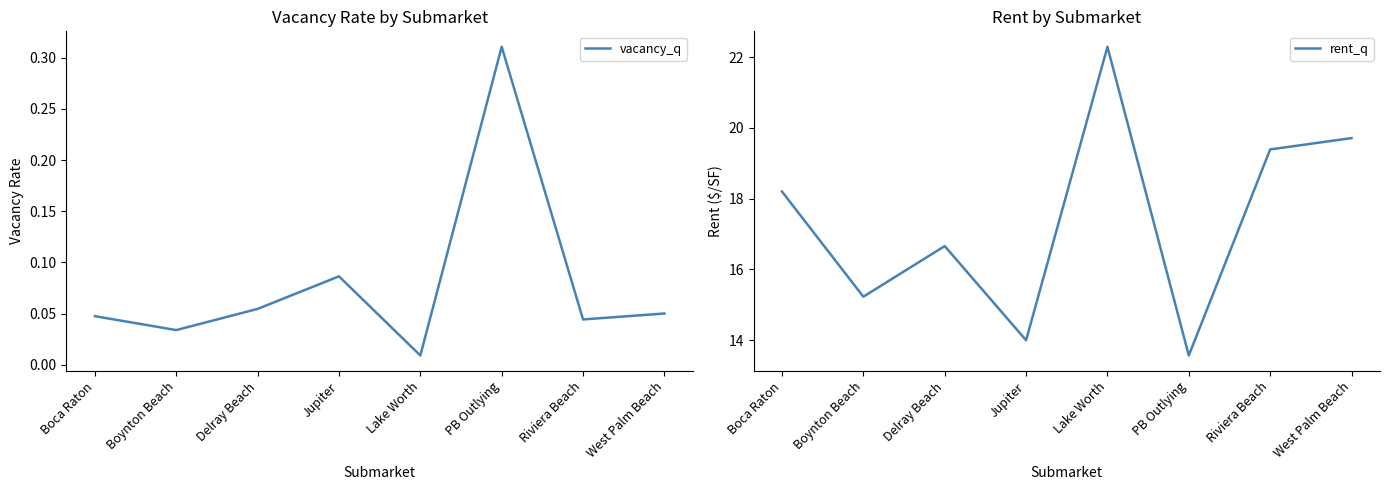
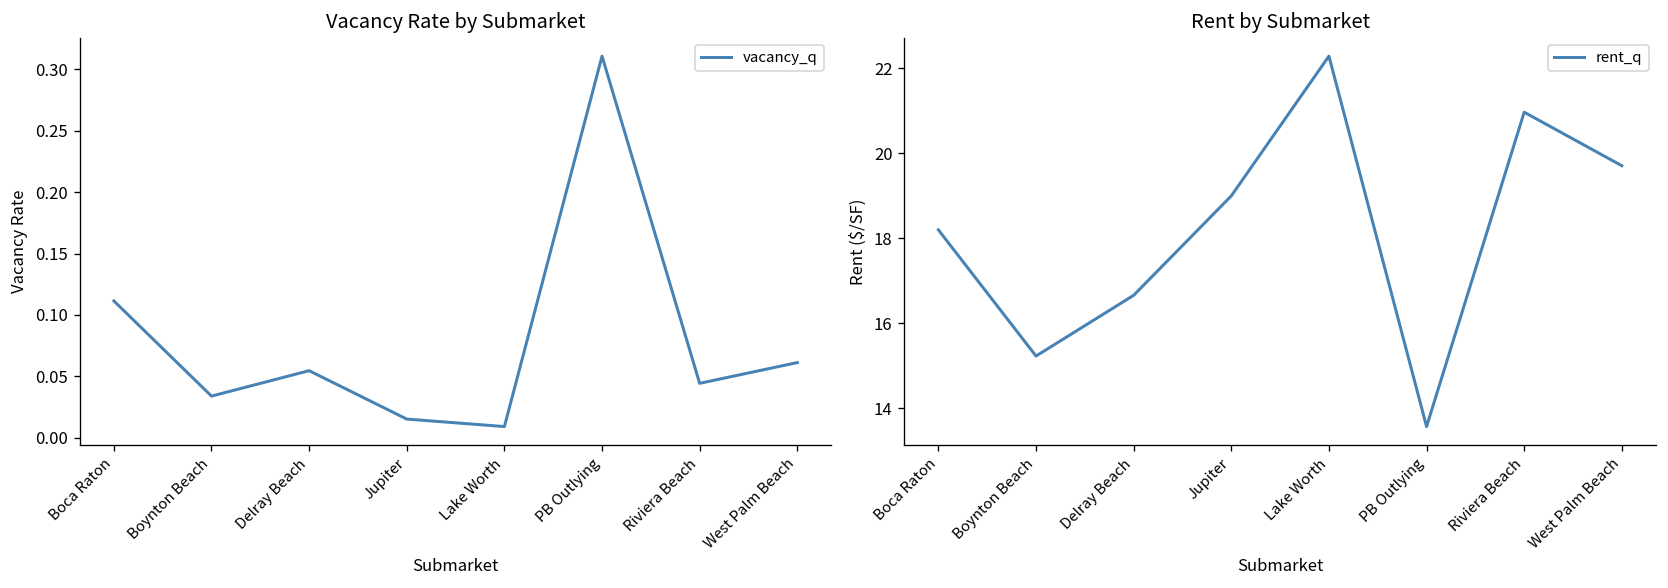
  {
    "Vacancy Rate by Submarket": {
-     "Boca Raton": 0.048,
+     "Boca Raton": 0.111,
      "Boynton Beach": 0.034,
      "Delray Beach": 0.055,
-     "Jupiter": 0.086,
+     "Jupiter": 0.015,
      "Lake Worth": 0.009,
      "PB Outlying": 0.311,
      "Riviera Beach": 0.044,
-     "West Palm Beach": 0.050
+     "West Palm Beach": 0.061
    },
    "Rent by Submarket": {
      "Boca Raton": 18.2,
      "Boynton Beach": 15.2,
      "Delray Beach": 16.7,
-     "Jupiter": 14,
+     "Jupiter": 19,
      "Lake Worth": 22.3,
      "PB Outlying": 13.6,
-     "Riviera Beach": 19.4,
+     "Riviera Beach": 21.0,
      "West Palm Beach": 19.7
    }
  }
